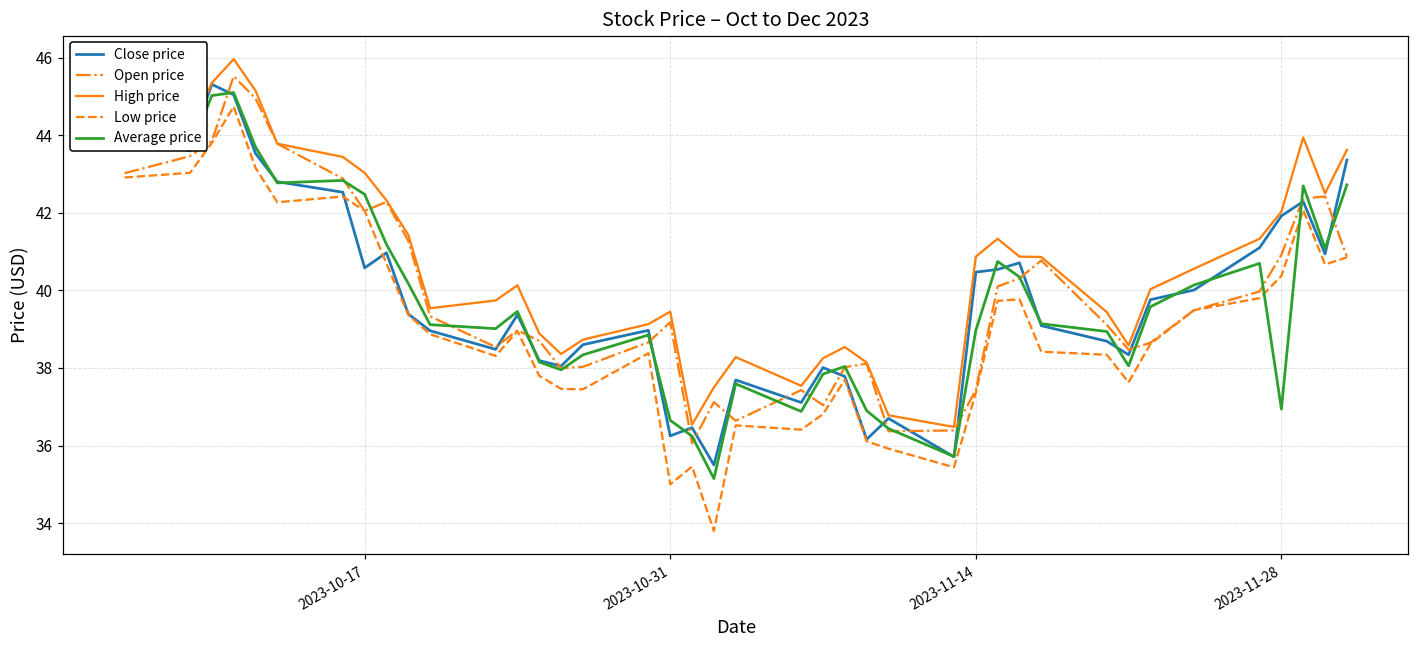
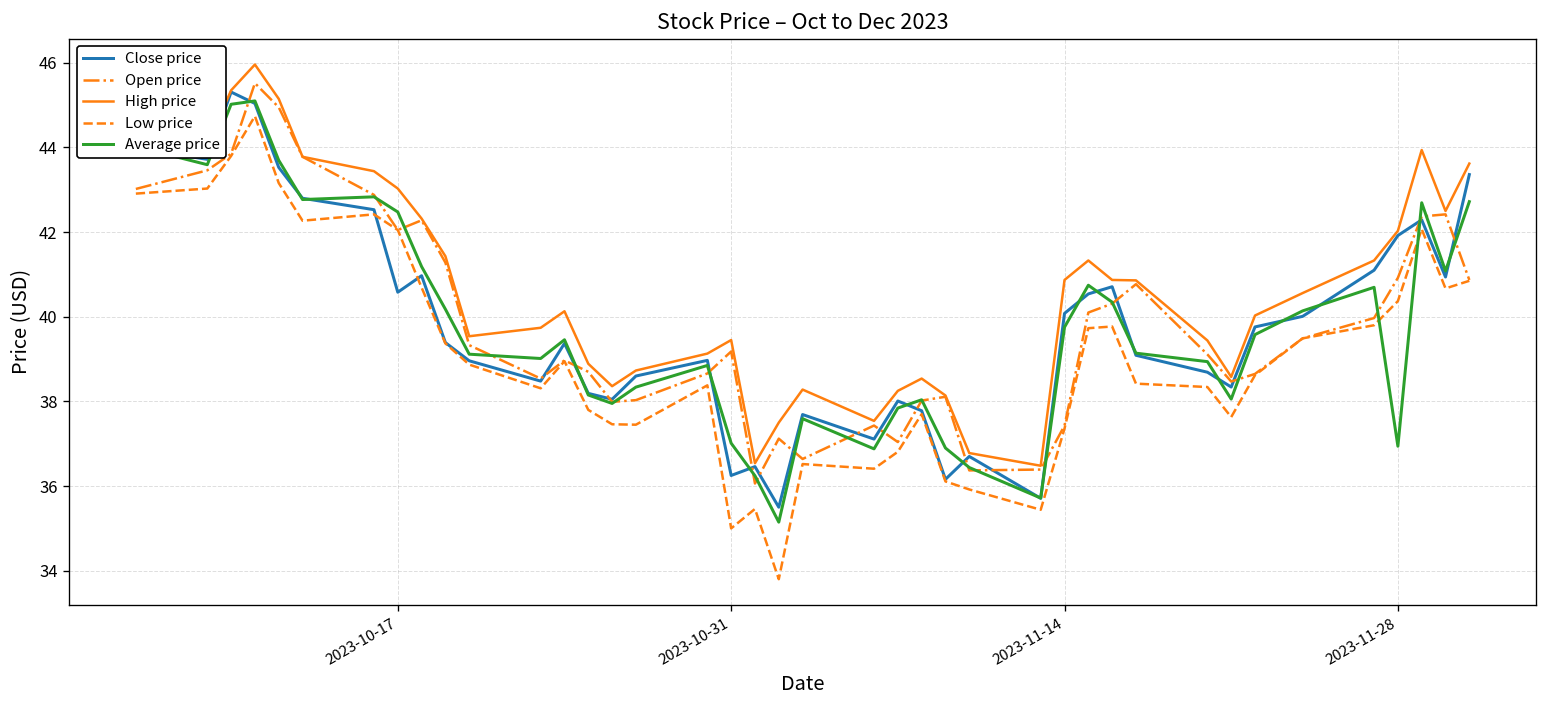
  {
    "Close price": {
      "2023-10-17": 40.6,
      "2023-10-31": 36.3,
-     "2023-11-14": 40.5,
+     "2023-11-14": 40.1,
      "2023-11-28": 41.9
    },
    "Average price": {
      "2023-10-17": 42.5,
-     "2023-10-31": 36.7,
-     "2023-11-14": 39.0,
+     "2023-10-31": 37.0,
+     "2023-11-14": 39.8,
      "2023-11-28": 36.9
    }
  }
